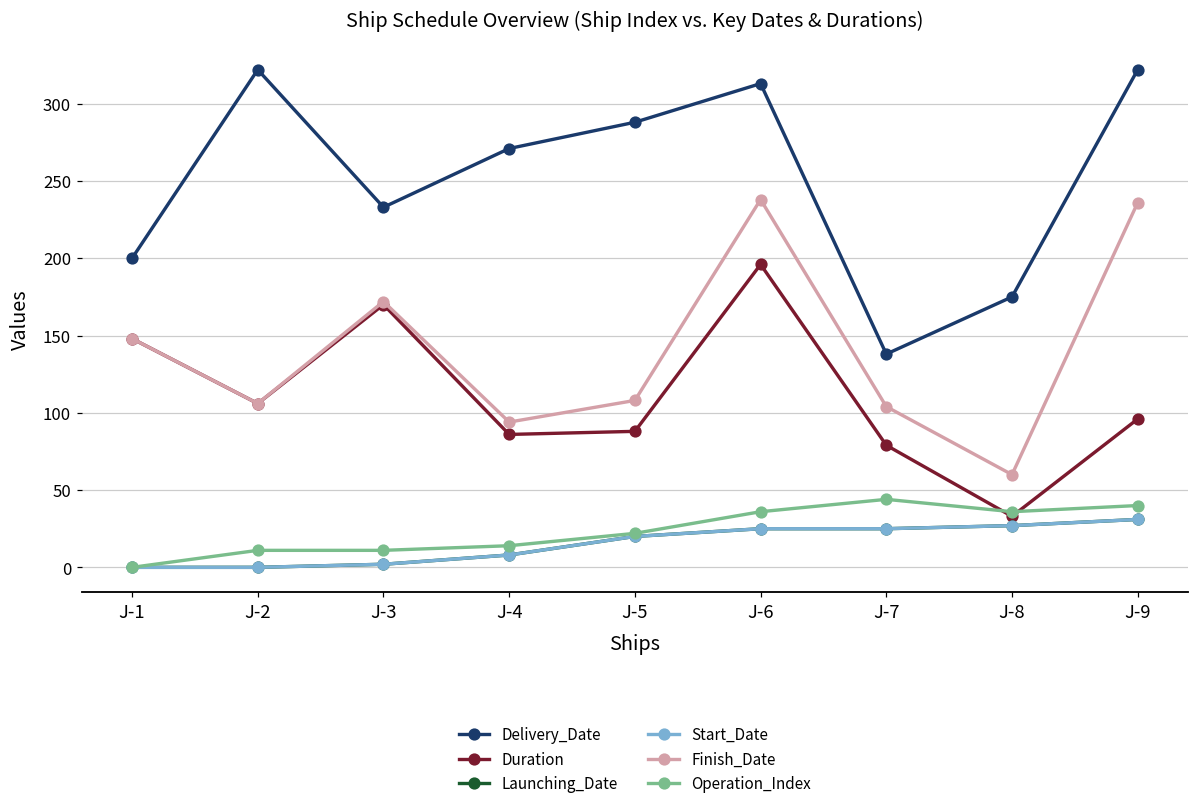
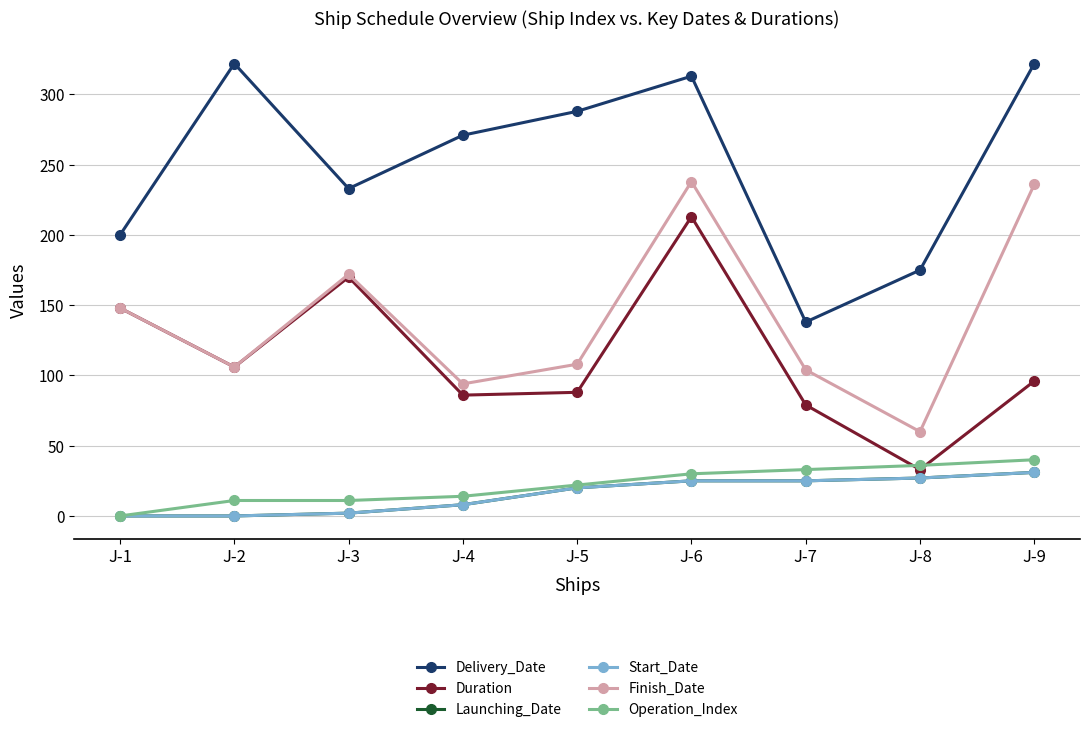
  {
    "Delivery_Date": {
      "J-1": 200,
      "J-2": 322,
      "J-3": 233,
      "J-4": 271,
      "J-5": 288,
      "J-6": 313,
      "J-7": 138,
      "J-8": 175,
      "J-9": 322
    },
    "Duration": {
      "J-3": 170,
      "J-4": 86,
      "J-5": 88,
-     "J-6": 196,
+     "J-6": 213,
      "J-7": 79,
      "J-8": 33,
      "J-9": 96
    },
    "Start_Date": {
      "J-2": 0,
      "J-3": 2,
      "J-4": 8,
      "J-5": 20,
      "J-6": 25,
      "J-7": 25,
      "J-8": 27,
      "J-9": 31
    },
    "Finish_Date": {
      "J-3": 172,
      "J-4": 94,
      "J-5": 108,
      "J-6": 238,
      "J-7": 104,
      "J-8": 60,
      "J-9": 236
    },
    "Operation_Index": {
      "J-2": 11,
      "J-3": 11,
      "J-4": 14,
      "J-5": 22,
-     "J-6": 36,
-     "J-7": 44,
+     "J-6": 30,
+     "J-7": 33,
      "J-8": 36,
      "J-9": 40
    }
  }
